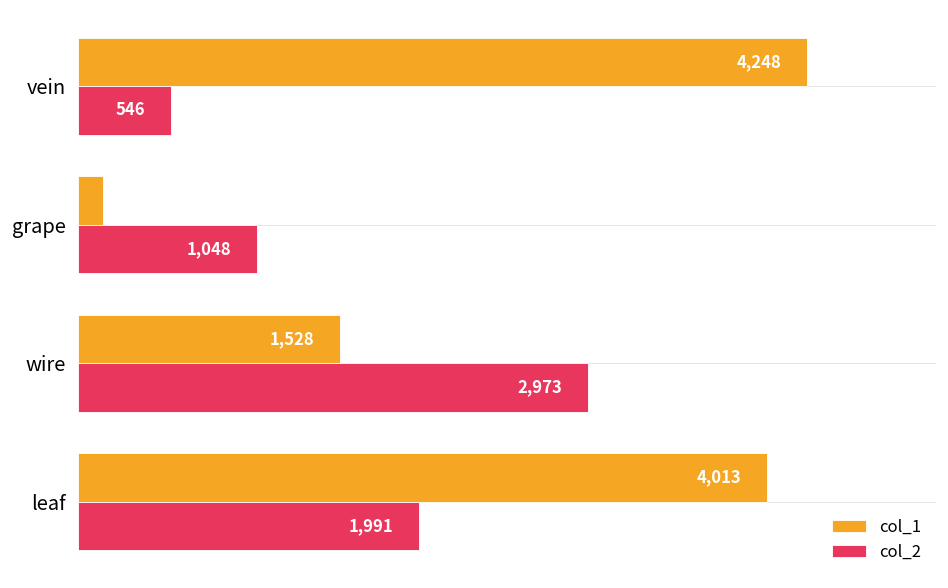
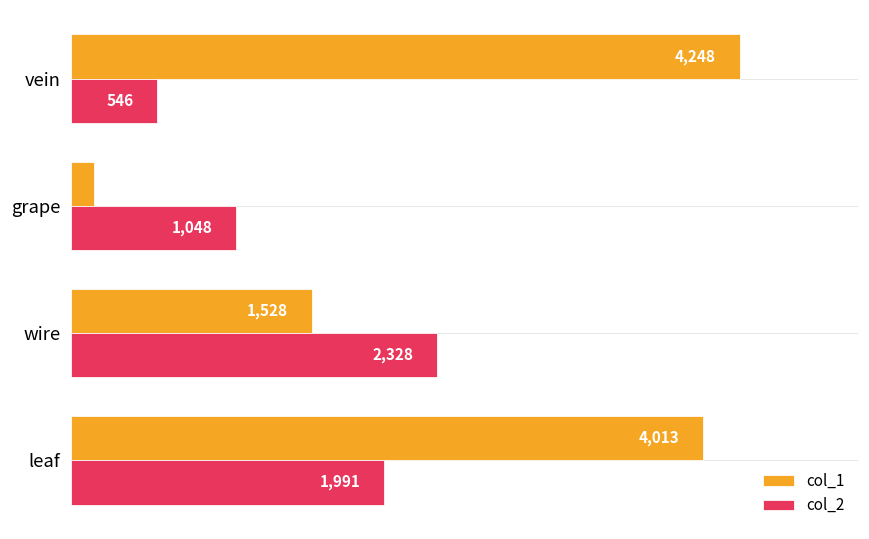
  {
    "col_1": {
      "vein": "4,248",
      "wire": "1,528",
      "leaf": "4,013"
    },
    "col_2": {
      "vein": "546",
      "grape": "1,048",
-     "wire": "2,973",
+     "wire": "2,328",
      "leaf": "1,991"
    }
  }
